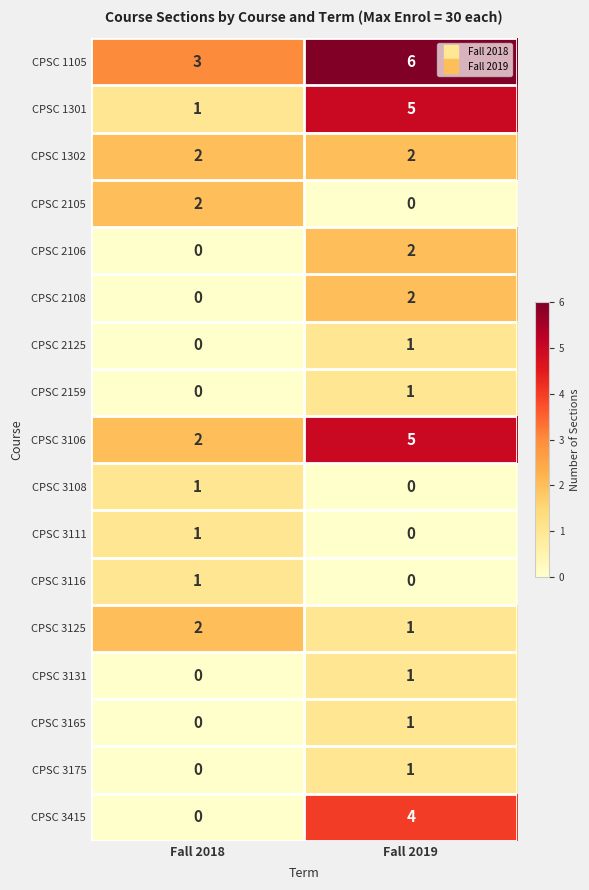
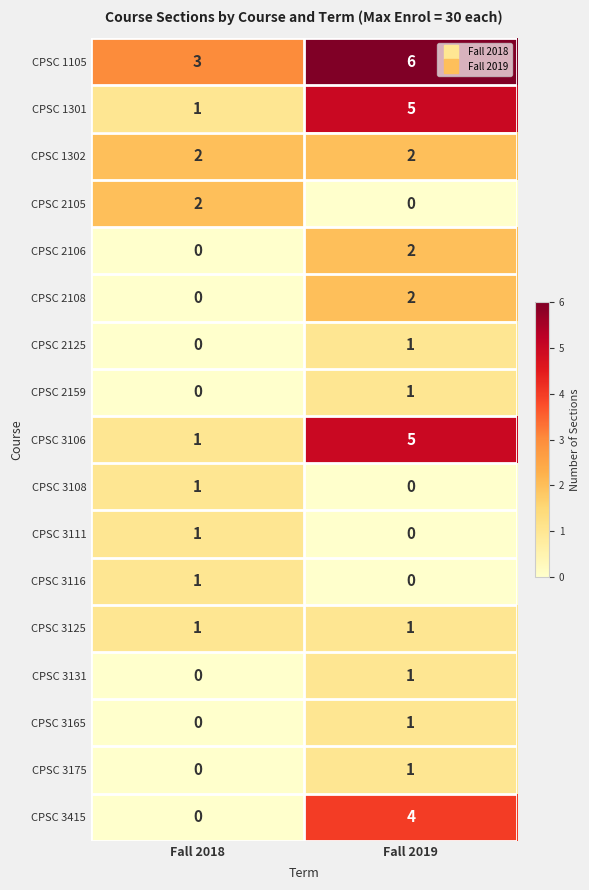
  {
    "CPSC 1105": {
      "Fall 2018": 3,
      "Fall 2019": 6
    },
    "CPSC 1301": {
      "Fall 2018": 1,
      "Fall 2019": 5
    },
    "CPSC 1302": {
      "Fall 2018": 2,
      "Fall 2019": 2
    },
    "CPSC 2105": {
      "Fall 2018": 2,
      "Fall 2019": 0
    },
    "CPSC 2106": {
      "Fall 2018": 0,
      "Fall 2019": 2
    },
    "CPSC 2108": {
      "Fall 2018": 0,
      "Fall 2019": 2
    },
    "CPSC 2125": {
      "Fall 2018": 0,
      "Fall 2019": 1
    },
    "CPSC 2159": {
      "Fall 2018": 0,
      "Fall 2019": 1
    },
    "CPSC 3106": {
-     "Fall 2018": 2,
+     "Fall 2018": 1,
      "Fall 2019": 5
    },
    "CPSC 3108": {
      "Fall 2018": 1,
      "Fall 2019": 0
    },
    "CPSC 3111": {
      "Fall 2018": 1,
      "Fall 2019": 0
    },
    "CPSC 3116": {
      "Fall 2018": 1,
      "Fall 2019": 0
    },
    "CPSC 3125": {
-     "Fall 2018": 2,
+     "Fall 2018": 1,
      "Fall 2019": 1
    },
    "CPSC 3131": {
      "Fall 2018": 0,
      "Fall 2019": 1
    },
    "CPSC 3165": {
      "Fall 2018": 0,
      "Fall 2019": 1
    },
    "CPSC 3175": {
      "Fall 2018": 0,
      "Fall 2019": 1
    },
    "CPSC 3415": {
      "Fall 2018": 0,
      "Fall 2019": 4
    }
  }
